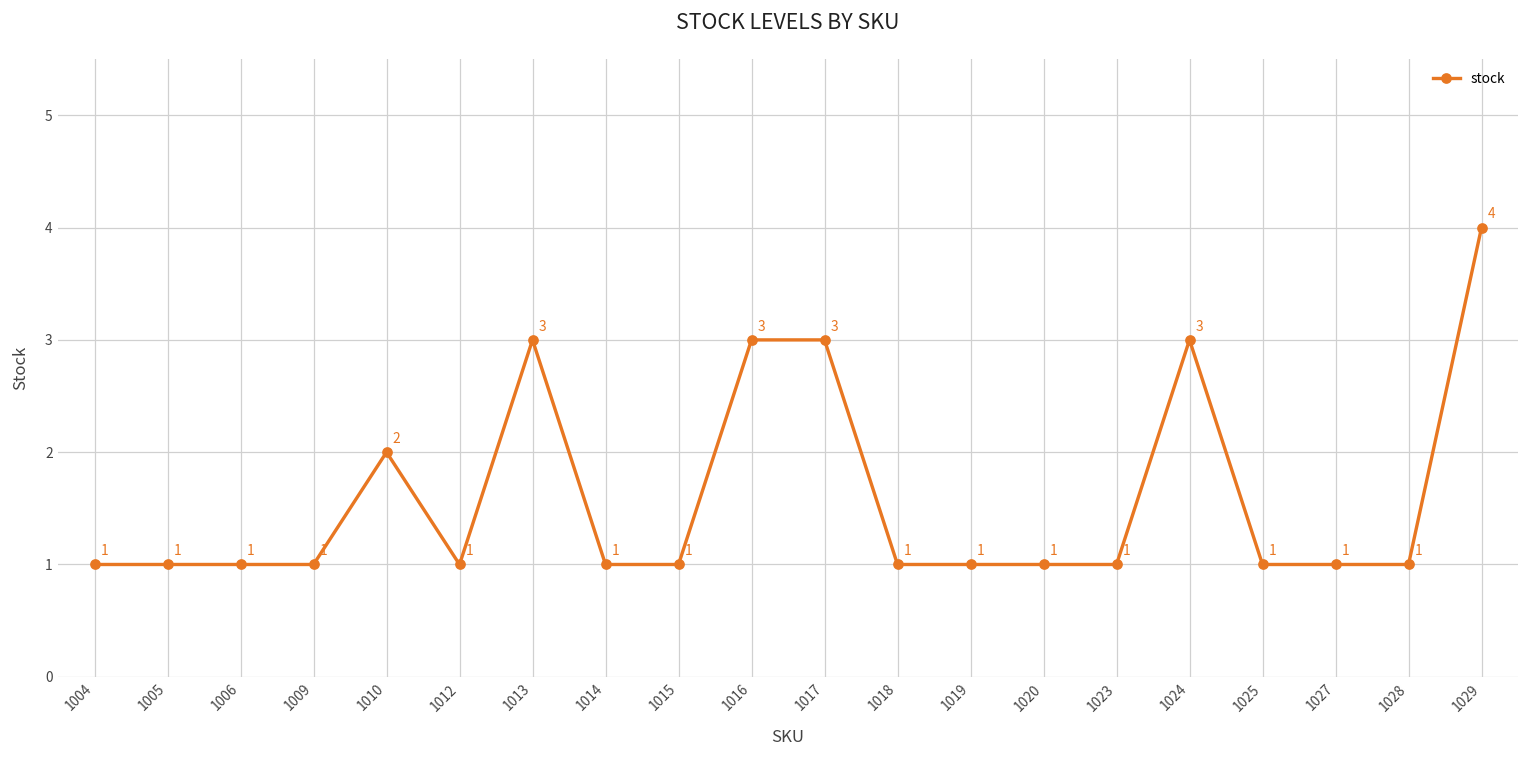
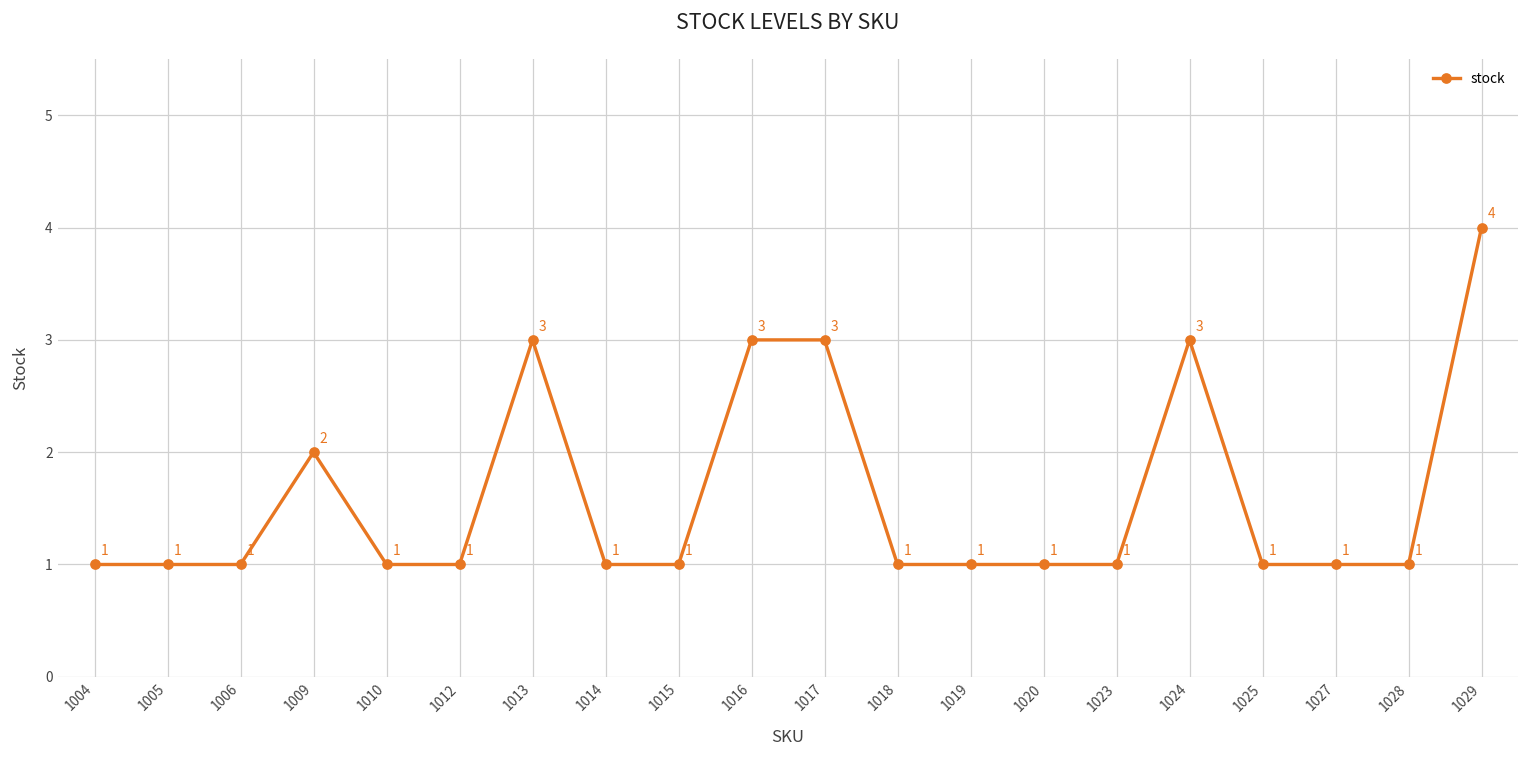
  {
    "1004": 1,
    "1005": 1,
    "1006": 1,
-   "1009": 1,
-   "1010": 2,
+   "1009": 2,
+   "1010": 1,
    "1012": 1,
    "1013": 3,
    "1014": 1,
    "1015": 1,
    "1016": 3,
    "1017": 3,
    "1018": 1,
    "1019": 1,
    "1020": 1,
    "1023": 1,
    "1024": 3,
    "1025": 1,
    "1027": 1,
    "1028": 1,
    "1029": 4
  }
